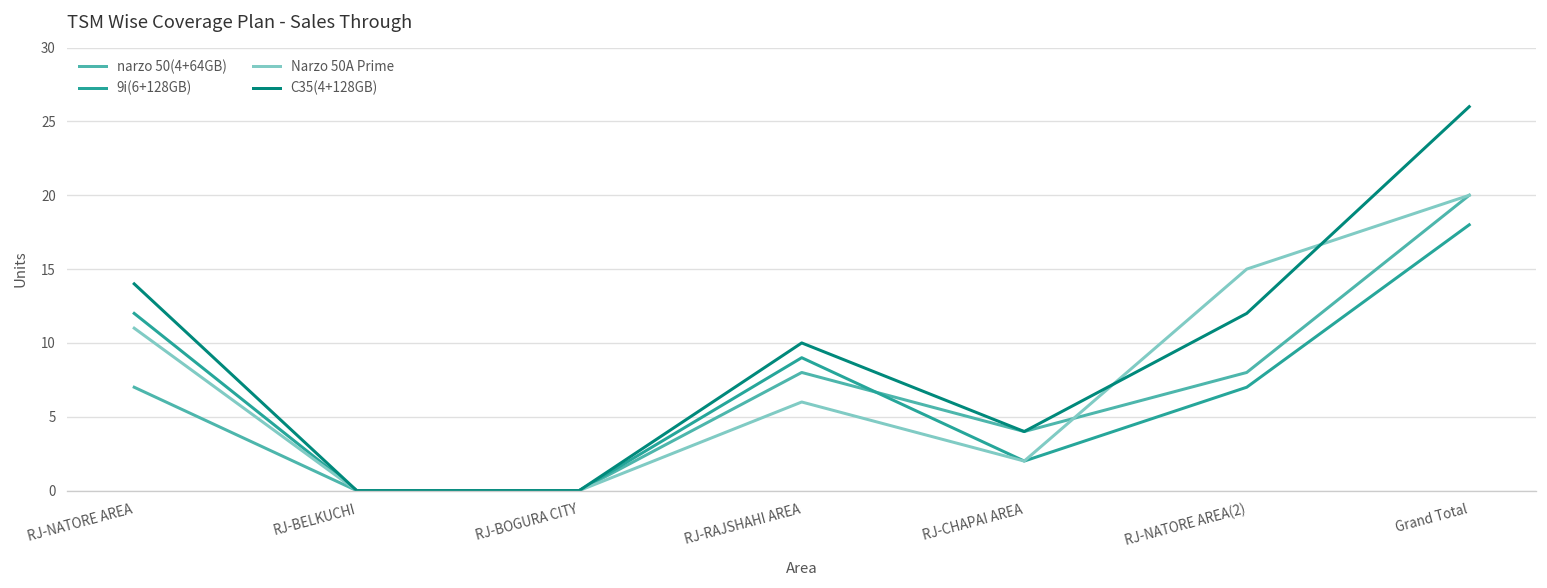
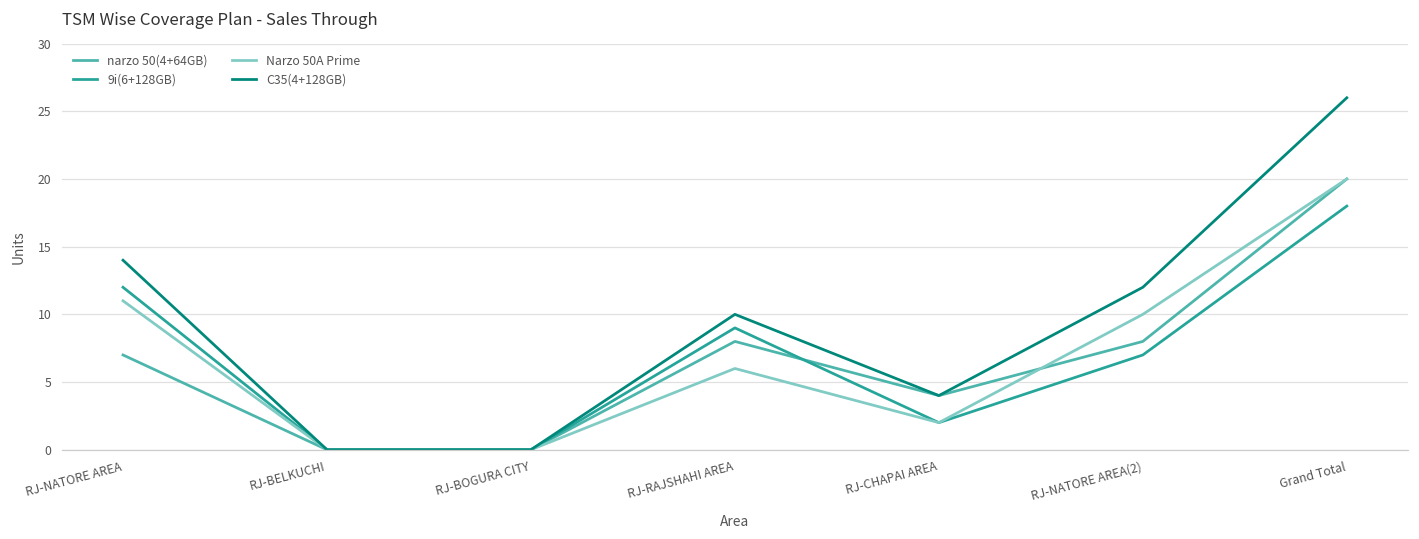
  {
    "Narzo 50A Prime": {
      "RJ-NATORE AREA": 11,
      "RJ-RAJSHAHI AREA": 6,
-     "RJ-NATORE AREA(2)": 15
+     "RJ-NATORE AREA(2)": 10
    }
  }
